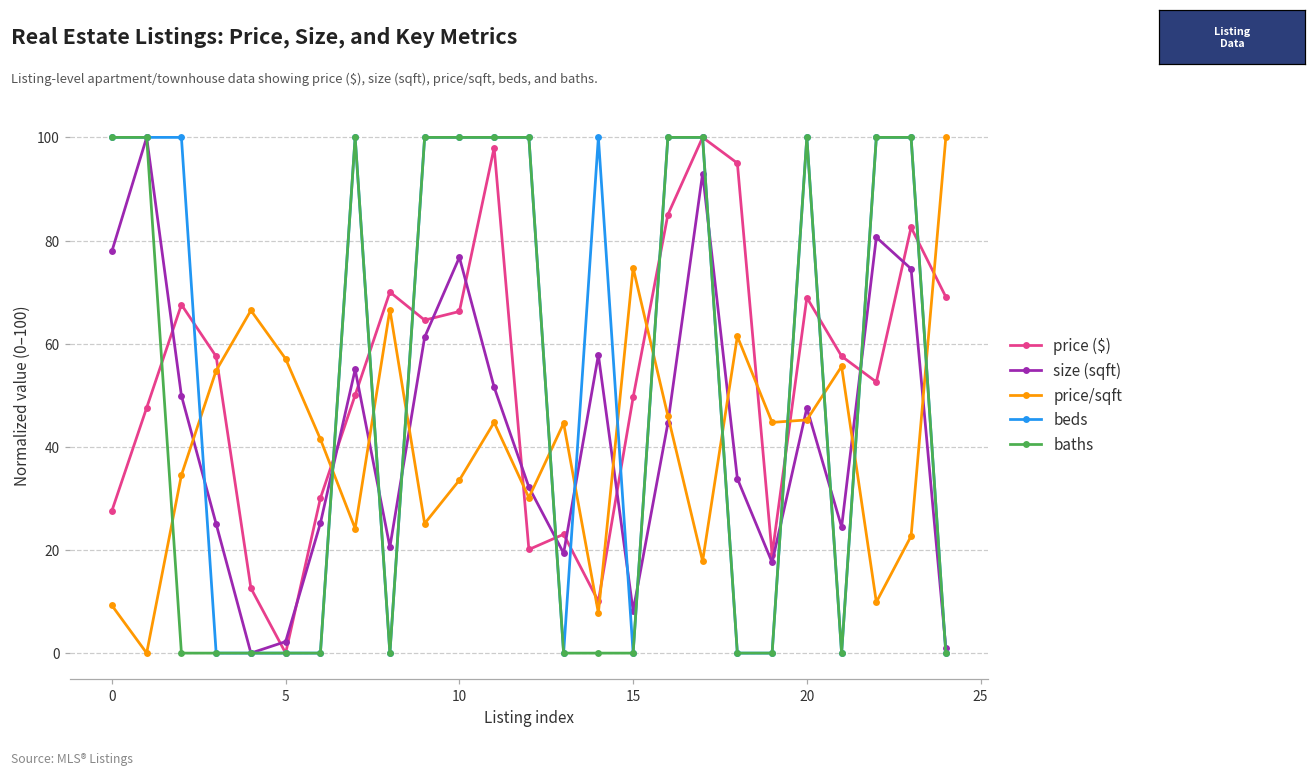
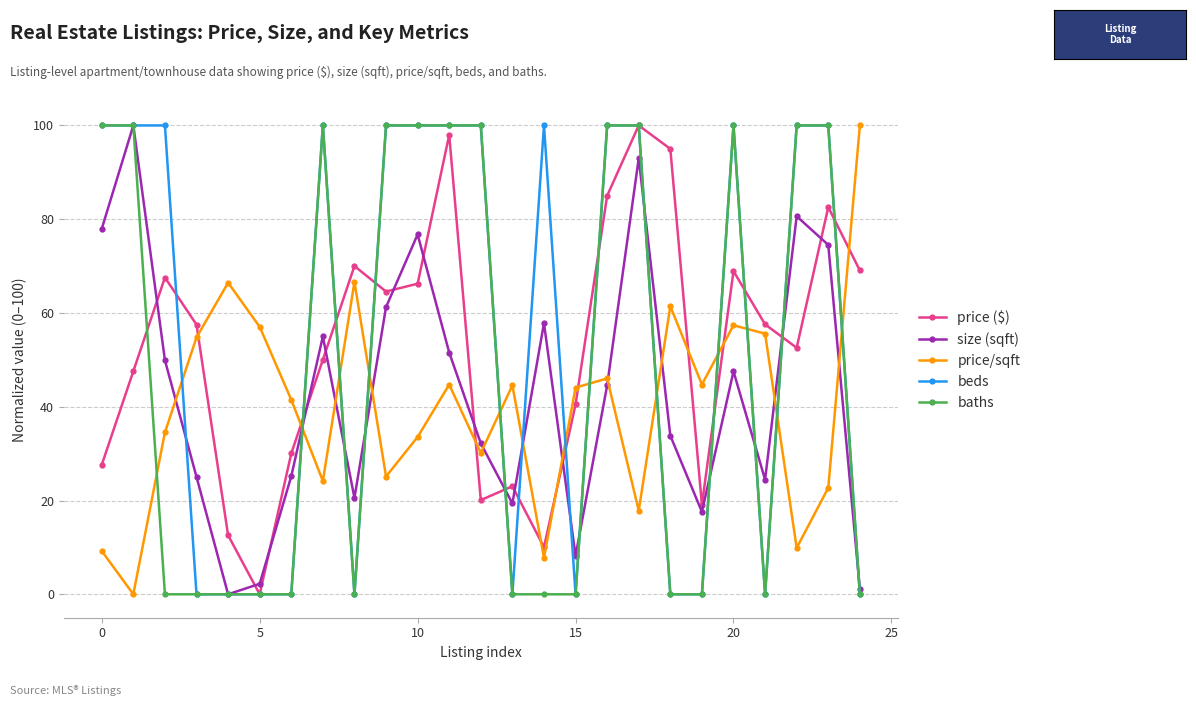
  {
    "price ($)": {
      "0": 28,
      "10": 66,
-     "15": 50,
+     "15": 40,
      "20": 69
    },
    "size (sqft)": {
      "0": 78,
      "5": 2,
      "10": 77,
      "15": 8,
      "20": 48
    },
    "price/sqft": {
      "0": 9,
      "5": 57,
      "10": 34,
-     "15": 75,
-     "20": 45
+     "15": 44,
+     "20": 57
    }
  }
